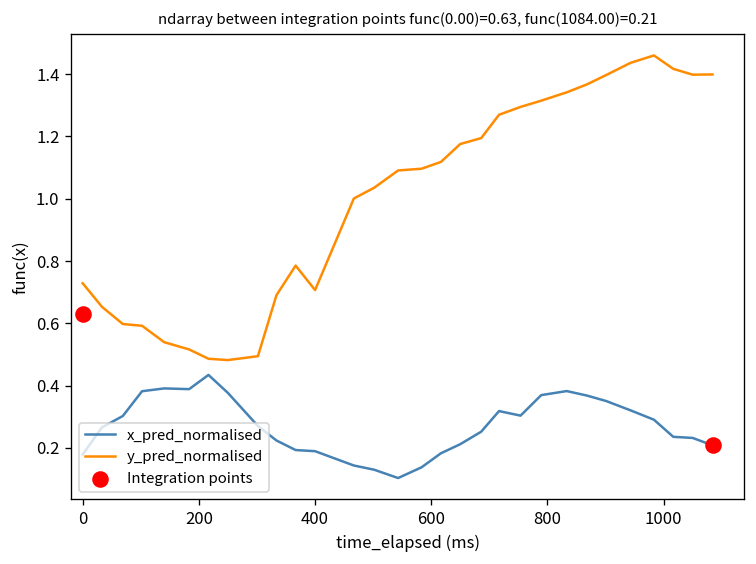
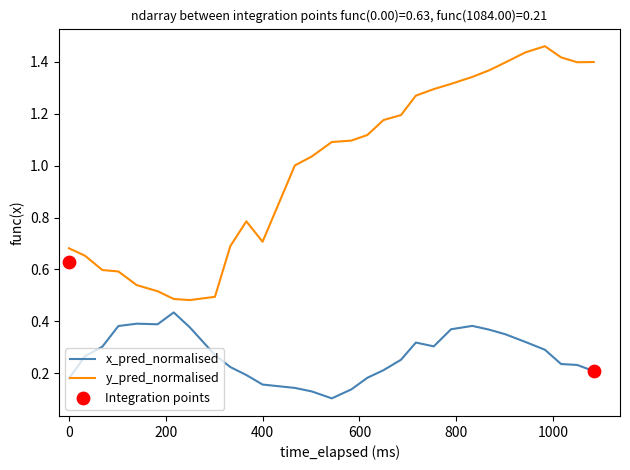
  {
    "x_pred_normalised": {
-     "400": 0.19
+     "400": 0.16
    },
    "y_pred_normalised": {
-     "0": 0.73,
+     "0": 0.68,
      "400": 0.71
    }
  }
